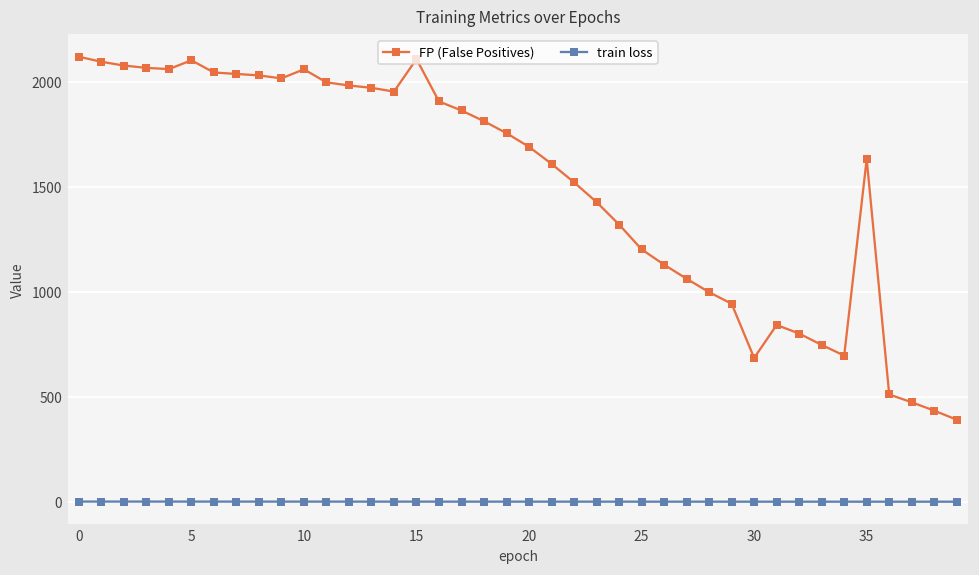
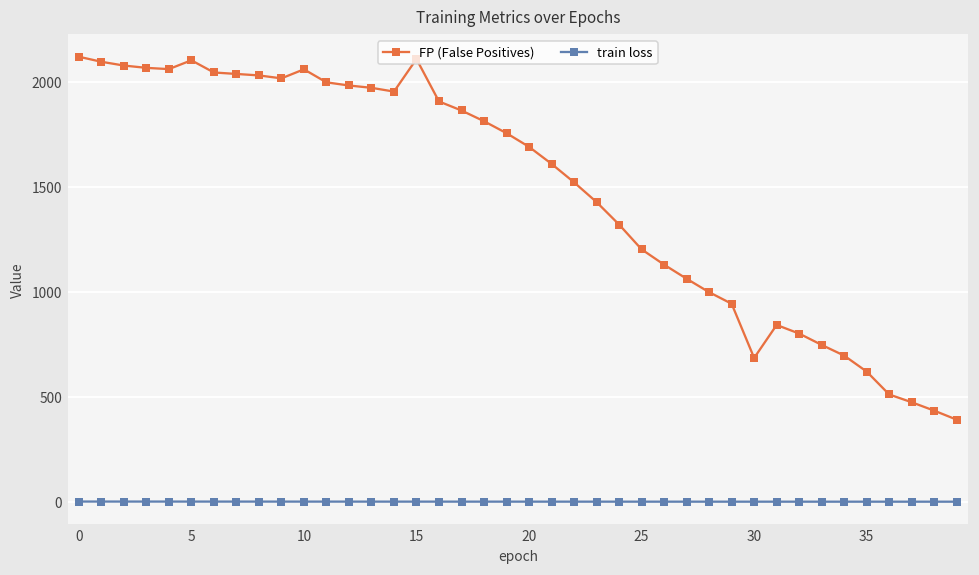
  {
    "FP (False Positives)": {
      "0": 2120,
      "5": 2100,
      "10": 2060,
      "20": 1690,
      "25": 1200,
      "30": 690,
-     "35": 1630
+     "35": 620
    },
    "train loss": {
      "0": 0,
      "5": 0,
      "10": 0,
      "15": 0,
      "20": 0,
      "25": 0,
      "30": 0,
      "35": 0
    }
  }
